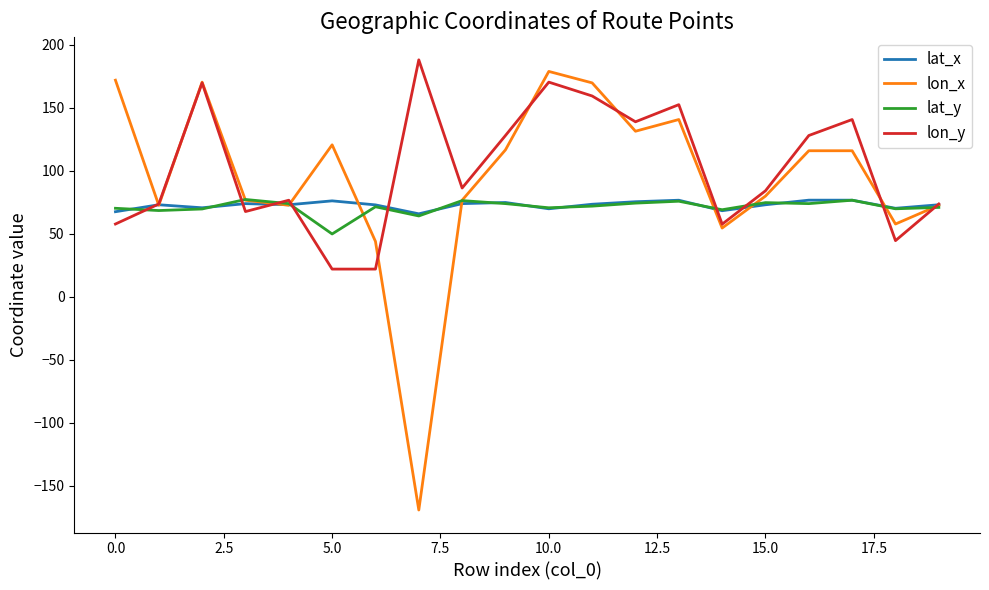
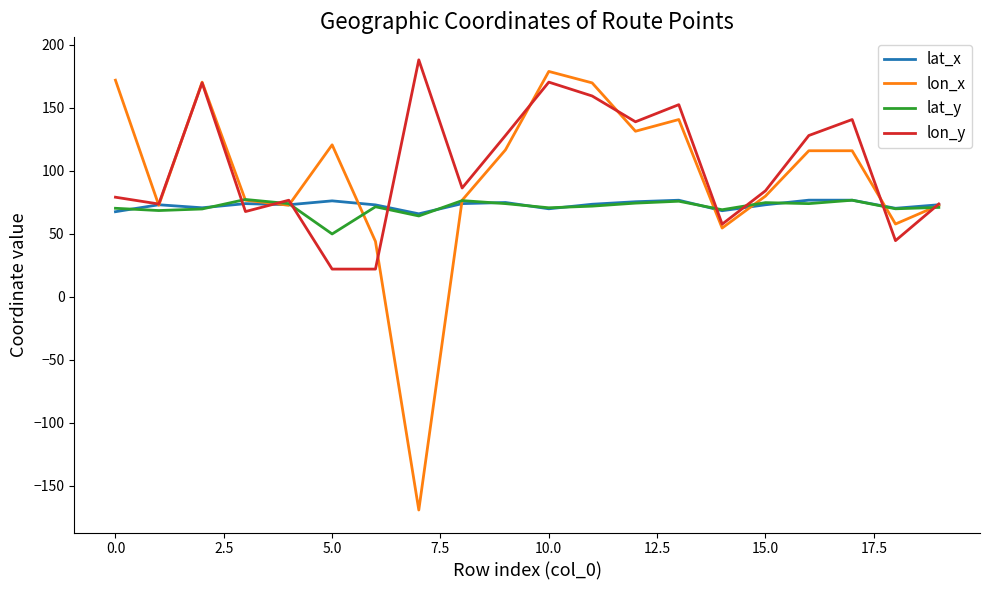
  {
    "lat_x": {
      "0.0": 68,
      "5.0": 76
    },
    "lon_x": {
      "0.0": 172,
      "5.0": 121,
      "10.0": 179,
      "15.0": 80
    },
    "lat_y": {
      "0.0": 70,
      "5.0": 50
    },
    "lon_y": {
-     "0.0": 58,
+     "0.0": 79,
      "5.0": 22,
      "10.0": 171,
      "15.0": 84
    }
  }
